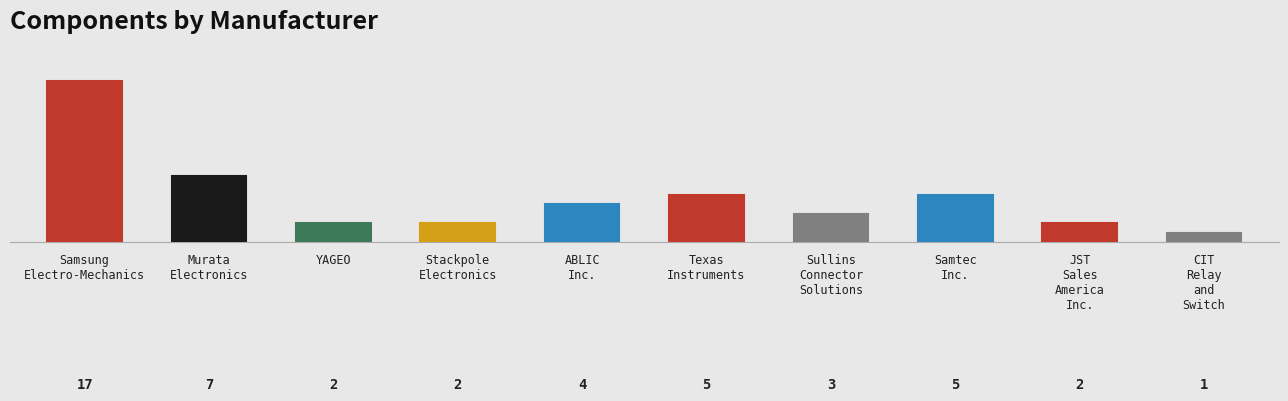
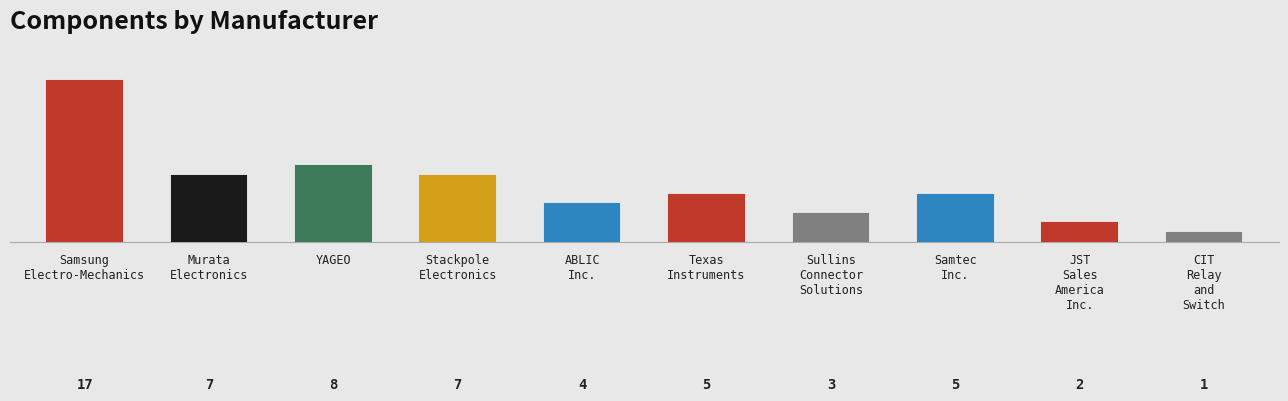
  {
-   "YAGEO": 2,
-   "Stackpole Electronics": 2
+   "YAGEO": 8,
+   "Stackpole Electronics": 7
  }
